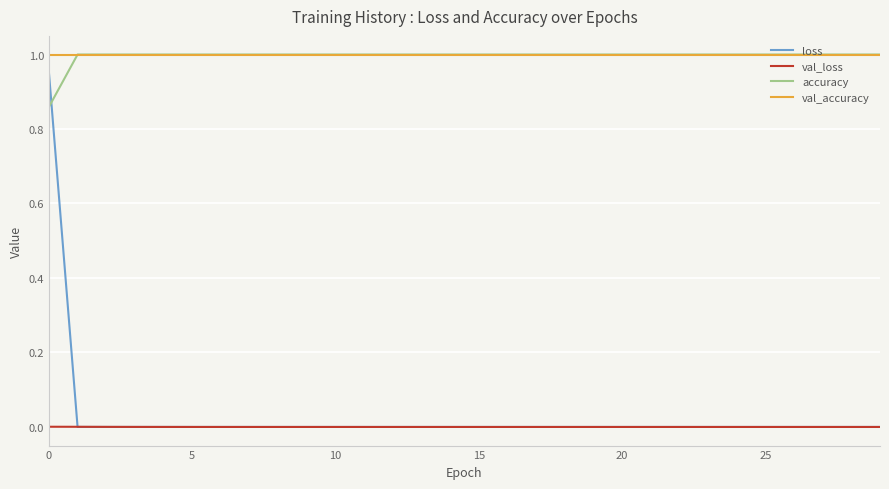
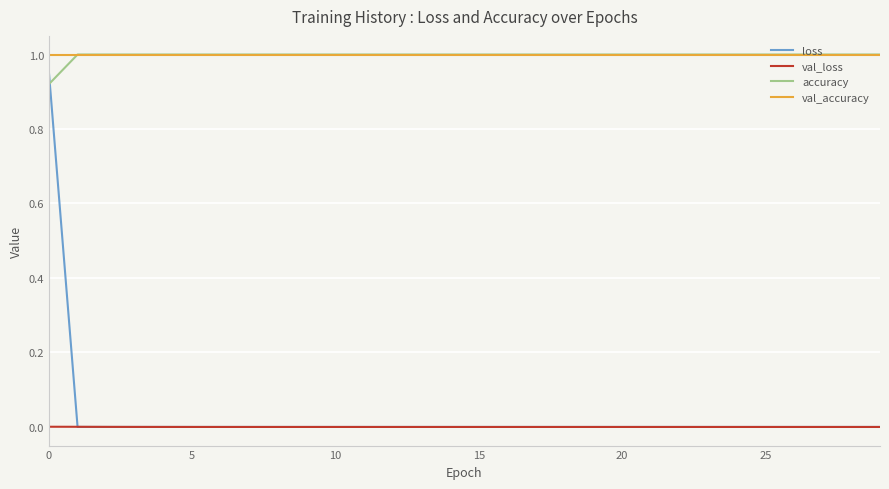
  {
    "loss": {
      "0": 0.95
    },
    "val_loss": {
      "0": 0.00
    },
    "accuracy": {
-     "0": 0.86
+     "0": 0.92
    },
    "val_accuracy": {
      "0": 1.00
    }
  }
